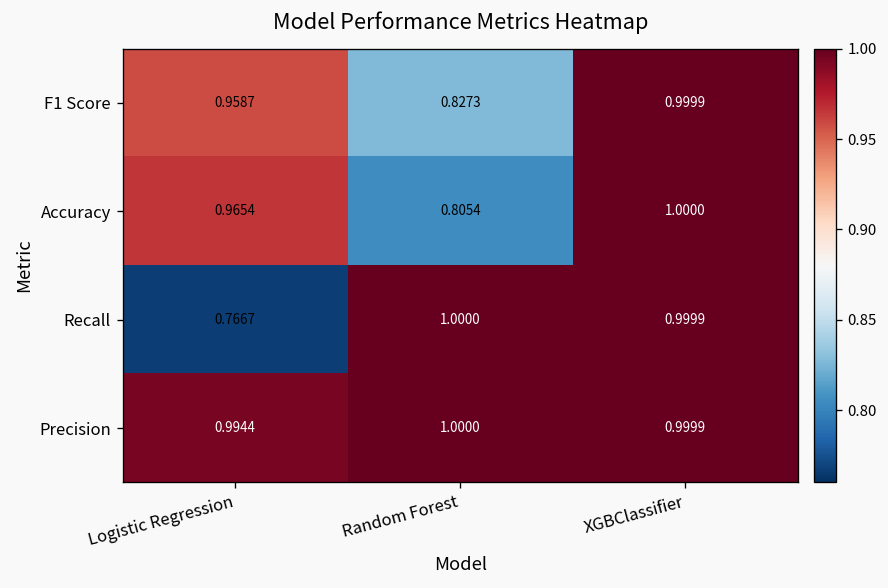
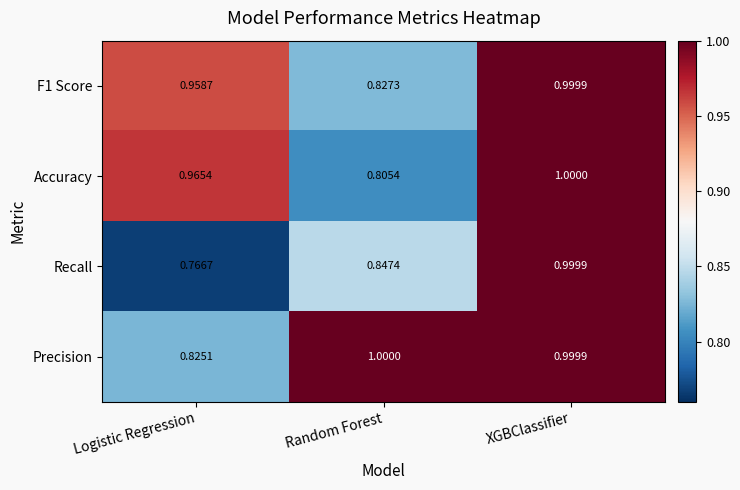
  {
    "F1 Score": {
      "Logistic Regression": 0.9587,
      "Random Forest": 0.8273,
      "XGBClassifier": 0.9999
    },
    "Accuracy": {
      "Logistic Regression": 0.9654,
      "Random Forest": 0.8054,
      "XGBClassifier": 1.0000
    },
    "Recall": {
      "Logistic Regression": 0.7667,
-     "Random Forest": 1.0000,
+     "Random Forest": 0.8474,
      "XGBClassifier": 0.9999
    },
    "Precision": {
-     "Logistic Regression": 0.9944,
+     "Logistic Regression": 0.8251,
      "Random Forest": 1.0000,
      "XGBClassifier": 0.9999
    }
  }
